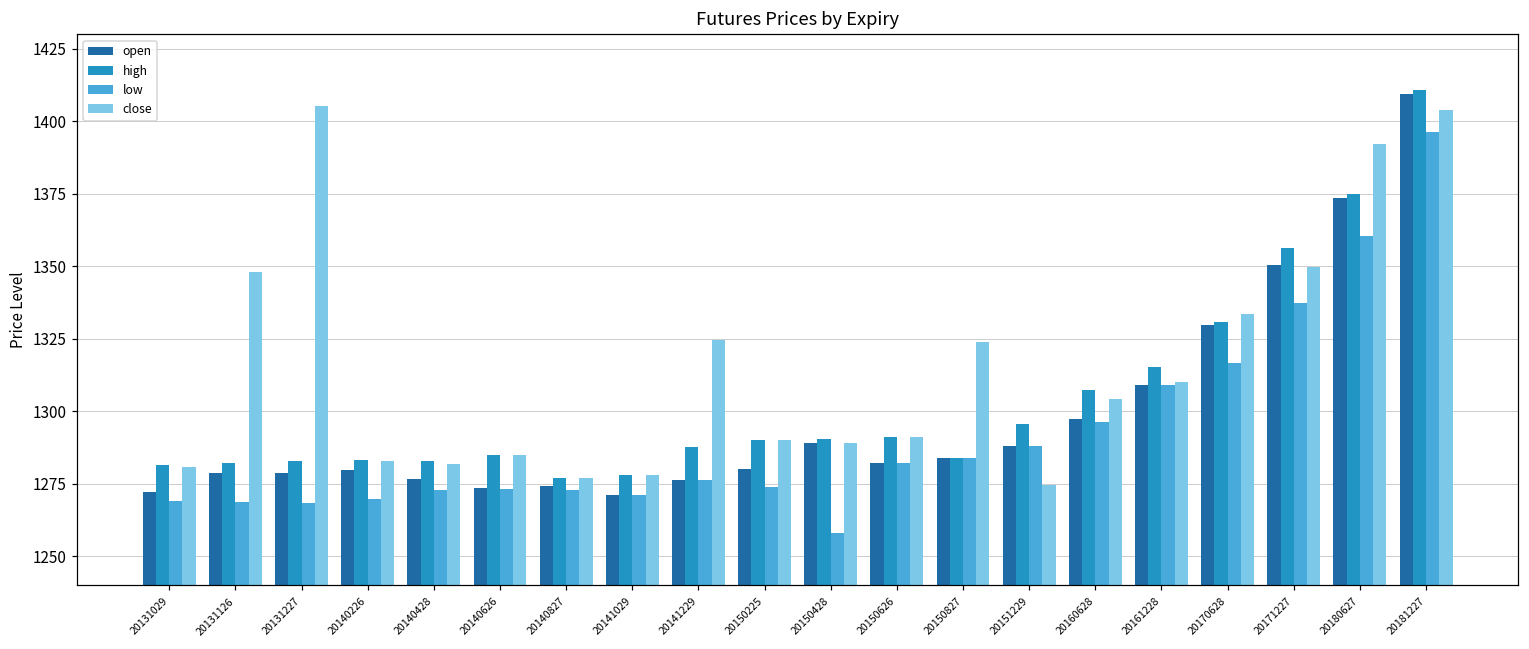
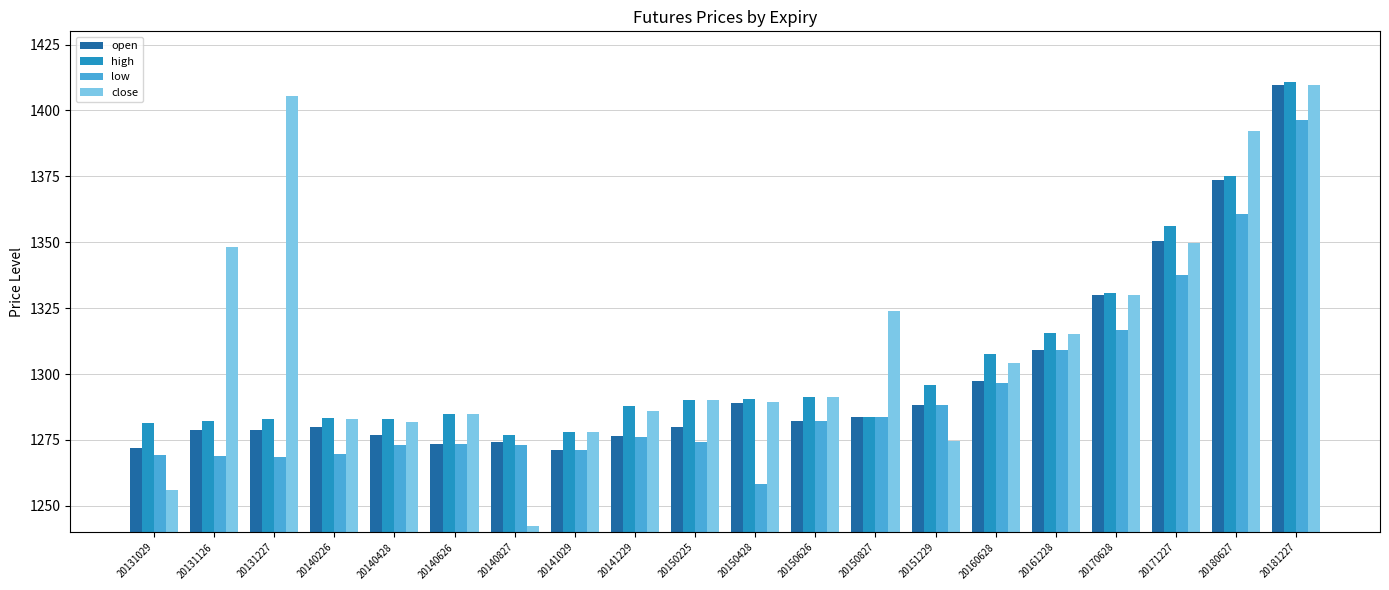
  {
    "close": {
-     "20131029": 1281,
+     "20131029": 1256,
      "20131126": 1348,
      "20131227": 1405,
      "20140226": 1283,
      "20140428": 1282,
      "20140626": 1285,
-     "20140827": 1277,
+     "20140827": 1243,
      "20141029": 1278,
-     "20141229": 1325,
+     "20141229": 1286,
      "20150225": 1290,
      "20150428": 1289,
      "20150626": 1291,
      "20150827": 1324,
      "20151229": 1275,
      "20160628": 1304,
-     "20161228": 1310,
-     "20170628": 1334,
+     "20161228": 1315,
+     "20170628": 1330,
      "20171227": 1350,
      "20180627": 1392,
-     "20181227": 1404
+     "20181227": 1410
    }
  }
